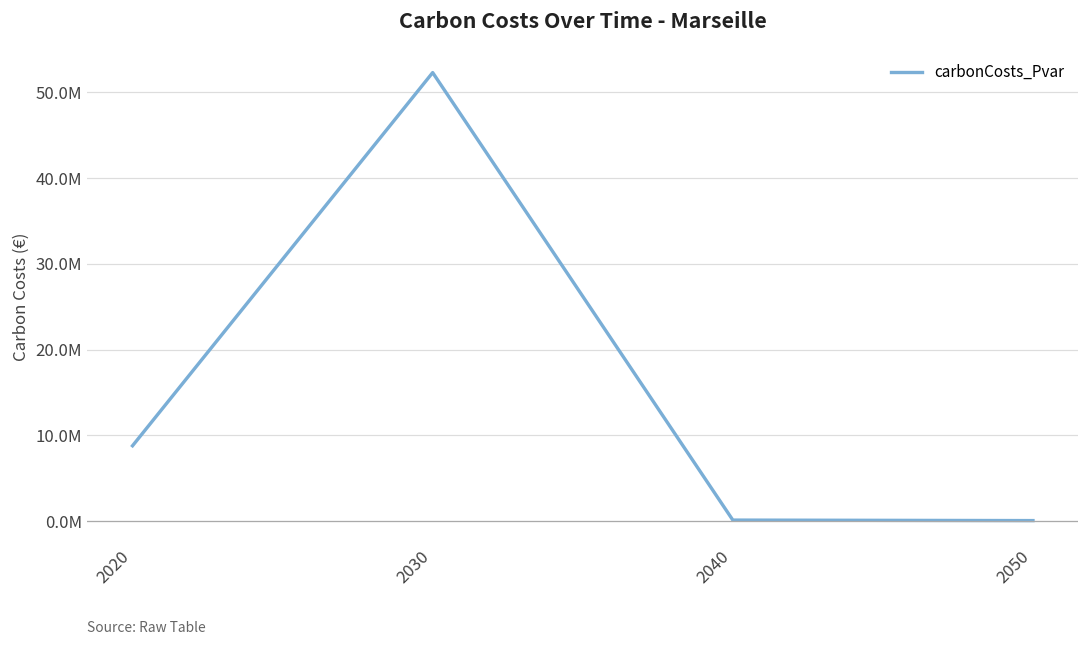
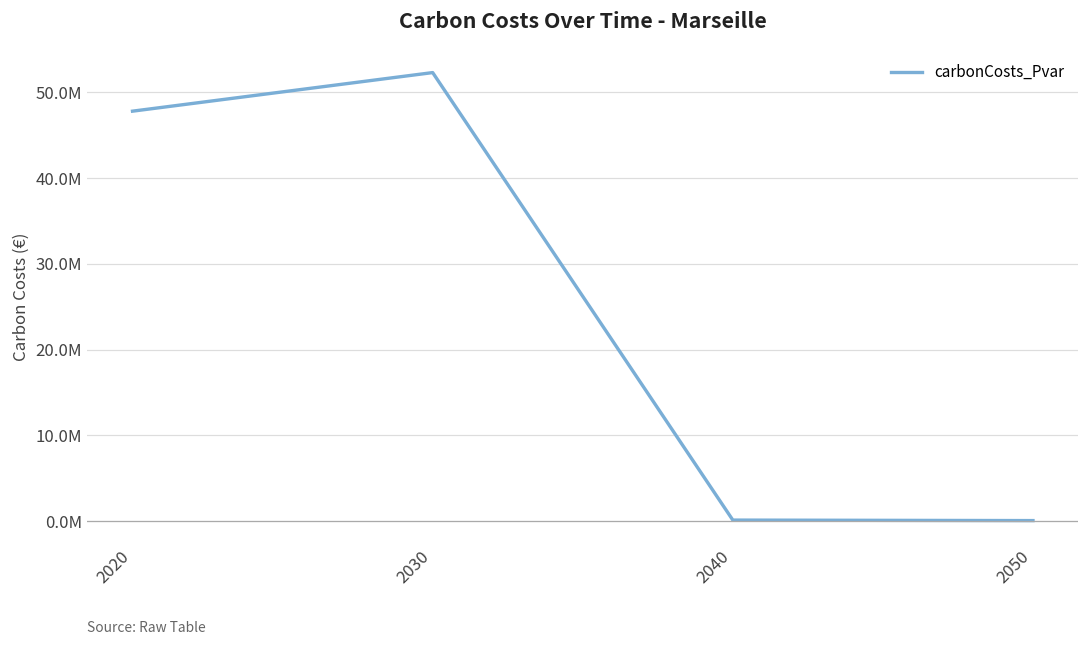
  {
-   "2020": 9000000,
+   "2020": 48000000,
    "2030": 52000000,
    "2040": 0,
    "2050": 0
  }
